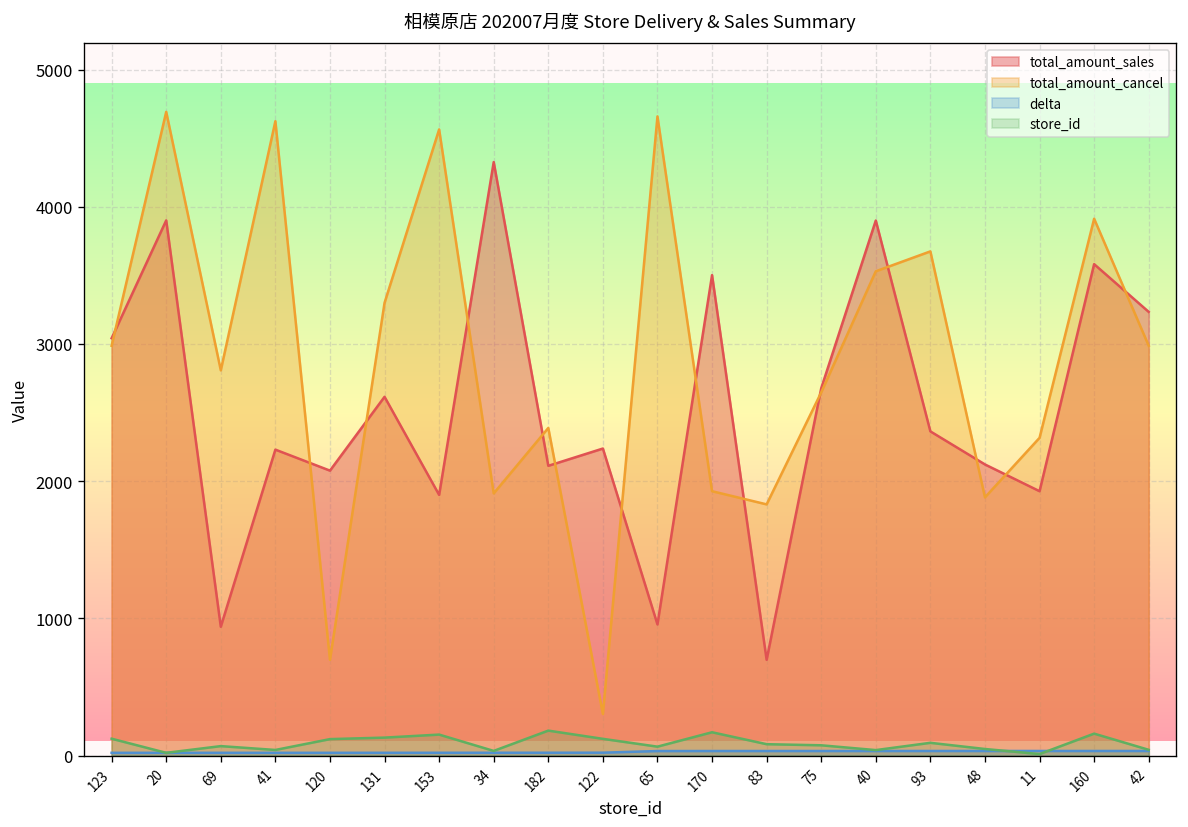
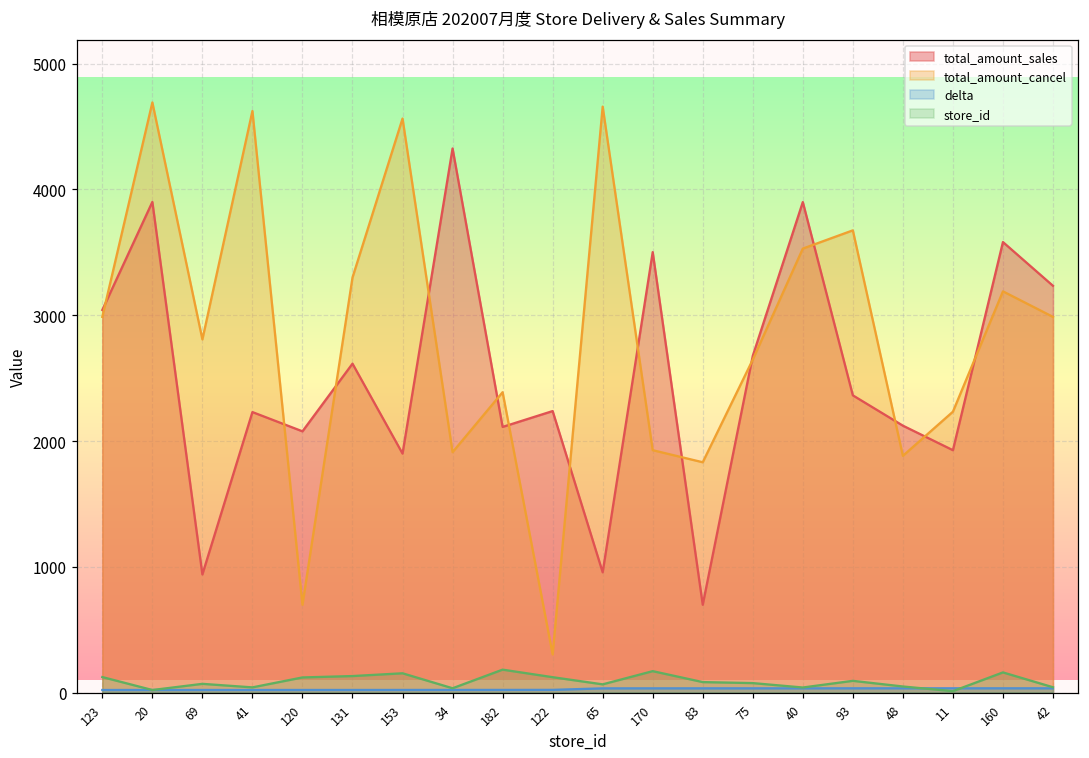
  {
    "total_amount_sales": {
      "123": 3040,
      "20": 3900,
      "69": 940,
      "41": 2230,
      "120": 2080,
      "131": 2620,
      "153": 1900,
      "34": 4330,
      "182": 2110,
      "122": 2240,
      "65": 960,
      "170": 3500,
      "83": 700,
      "75": 2680,
      "40": 3900,
      "93": 2360,
      "48": 2120,
      "11": 1930,
      "160": 3580,
      "42": 3230
    },
    "total_amount_cancel": {
      "123": 2990,
      "20": 4690,
      "69": 2810,
      "41": 4620,
      "120": 700,
      "131": 3300,
      "153": 4560,
      "34": 1910,
      "182": 2390,
      "122": 300,
      "65": 4660,
      "170": 1930,
      "83": 1830,
      "75": 2650,
      "40": 3530,
      "93": 3680,
      "48": 1880,
-     "11": 2320,
-     "160": 3910,
+     "11": 2230,
+     "160": 3190,
      "42": 2990
    }
  }
